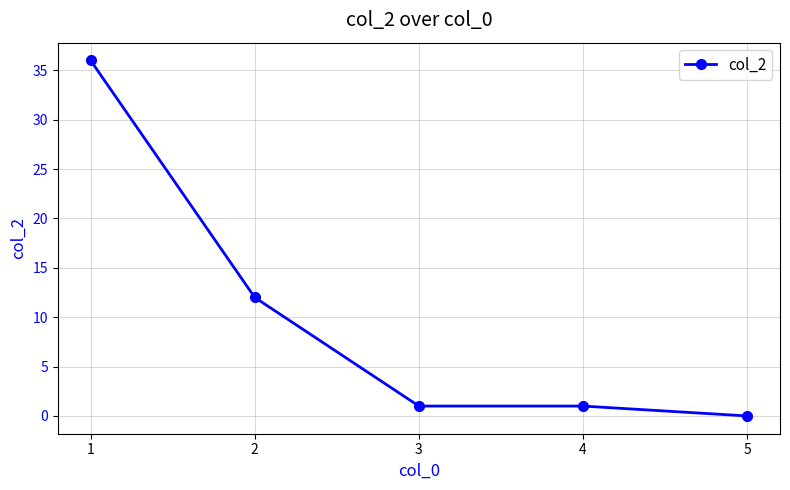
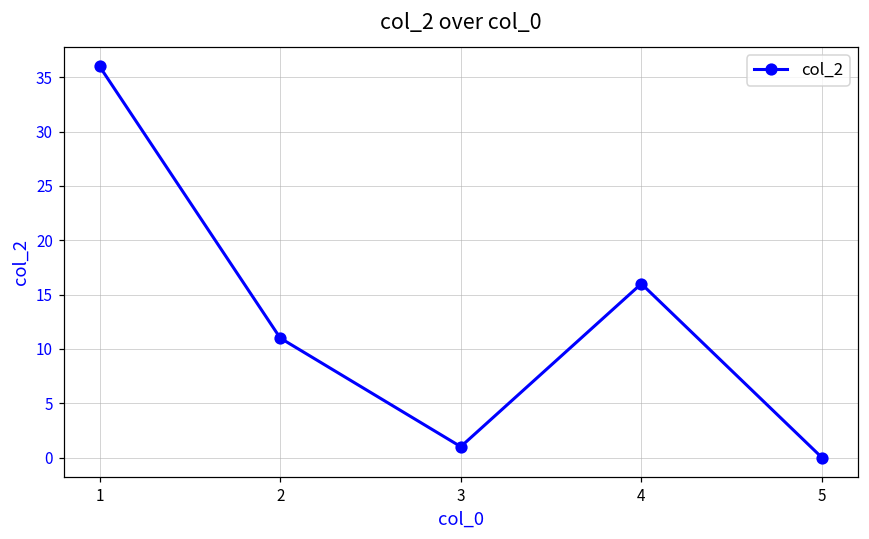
  {
    "1": 36,
-   "2": 12,
+   "2": 11,
    "3": 1,
-   "4": 1,
+   "4": 16,
    "5": 0
  }
